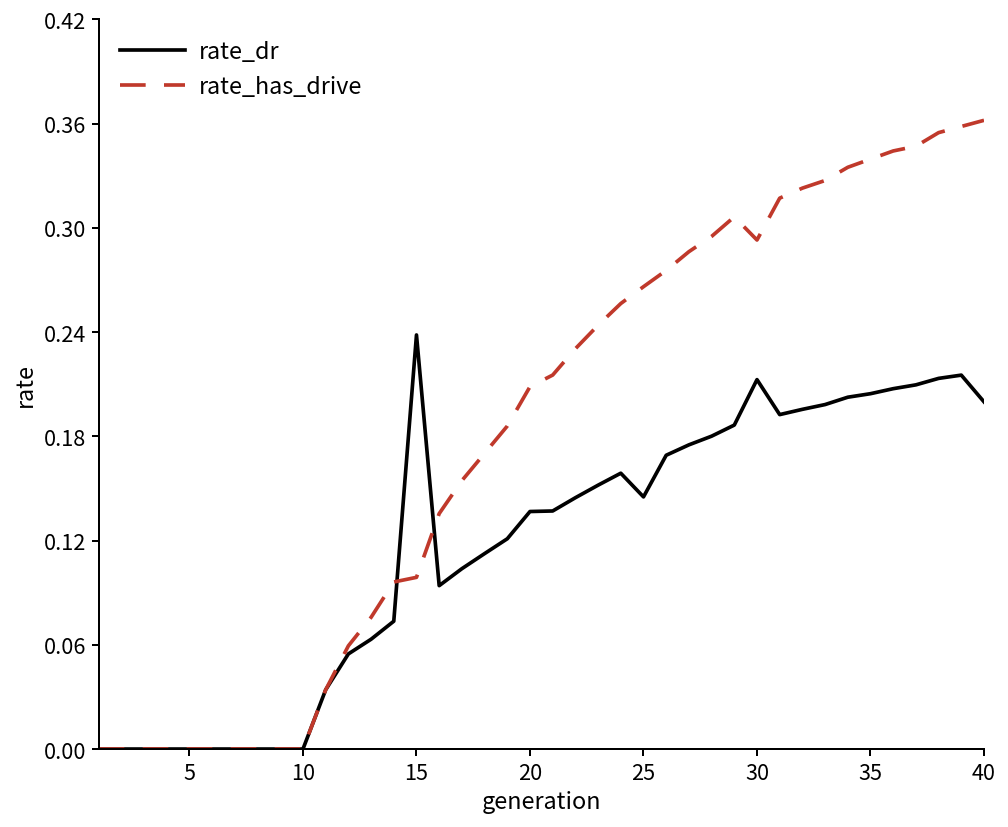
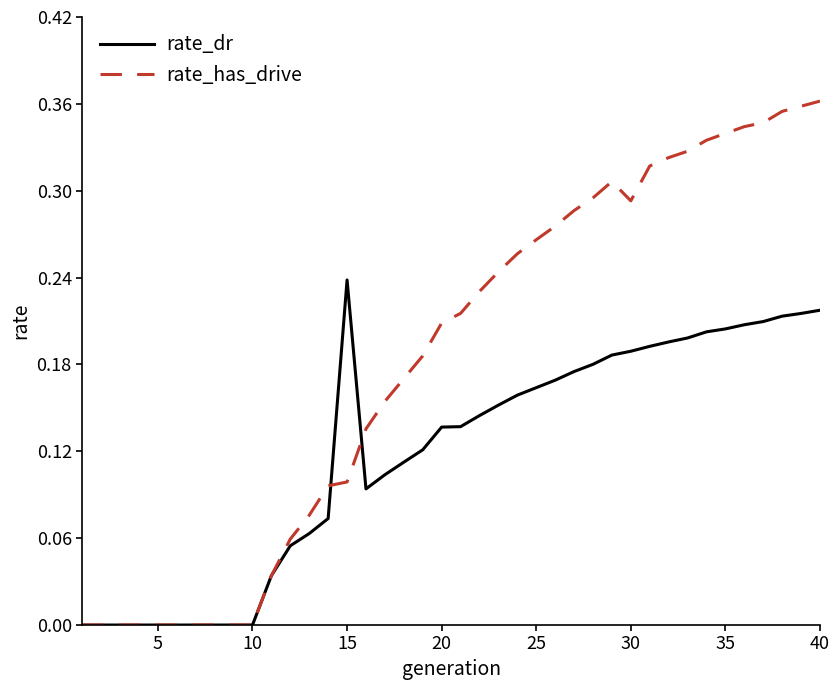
  {
    "rate_dr": {
      "15": 0.238,
      "20": 0.137,
-     "25": 0.145,
-     "30": 0.213,
+     "25": 0.164,
+     "30": 0.189,
      "35": 0.205,
-     "40": 0.200
+     "40": 0.217
    },
    "rate_has_drive": {
      "15": 0.099,
      "20": 0.209,
      "25": 0.266,
      "30": 0.293,
      "35": 0.340,
      "40": 0.362
    }
  }
